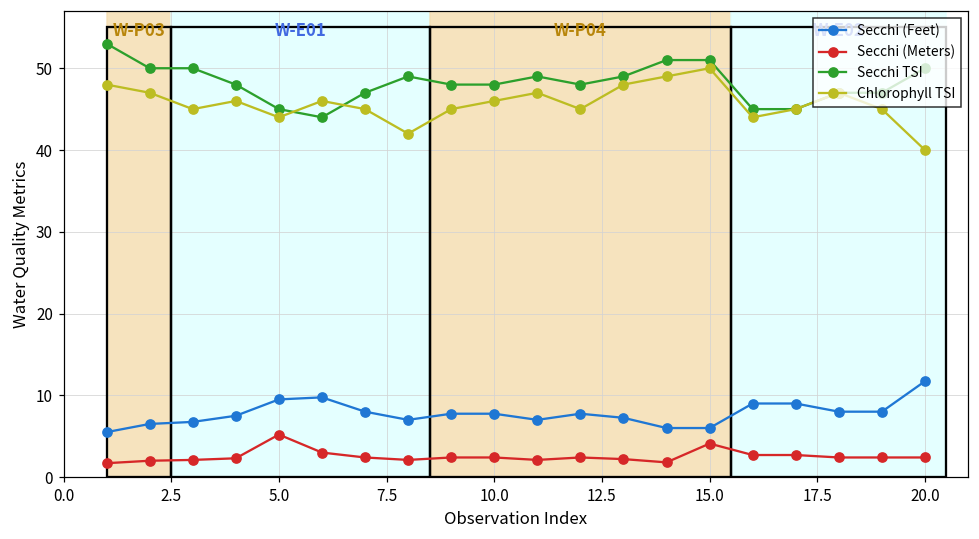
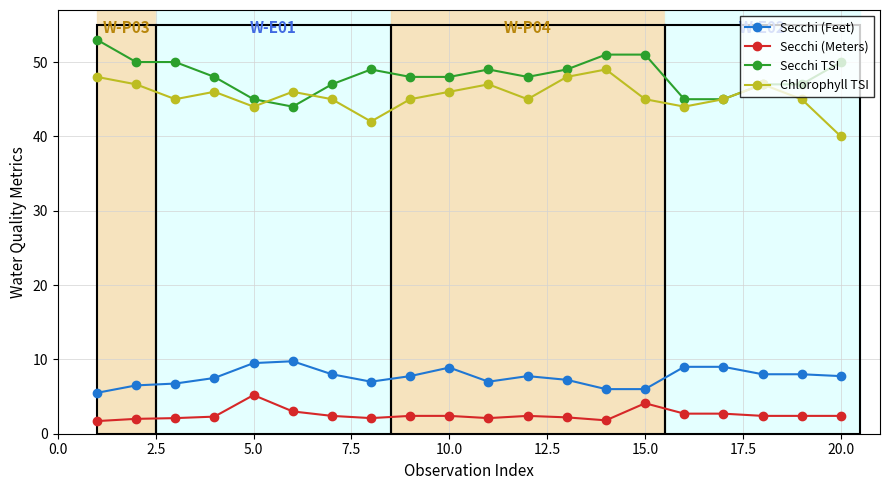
  {
    "Secchi (Feet)": {
      "5.0": 10,
-     "10.0": 8,
+     "10.0": 9,
      "15.0": 6,
-     "20.0": 12
+     "20.0": 8
    },
    "Secchi (Meters)": {
      "5.0": 5,
      "10.0": 2,
      "15.0": 4,
      "20.0": 2
    },
    "Secchi TSI": {
      "5.0": 45,
      "10.0": 48,
      "15.0": 51
    },
    "Chlorophyll TSI": {
      "5.0": 44,
      "10.0": 46,
-     "15.0": 50,
+     "15.0": 45,
      "20.0": 40
    }
  }
